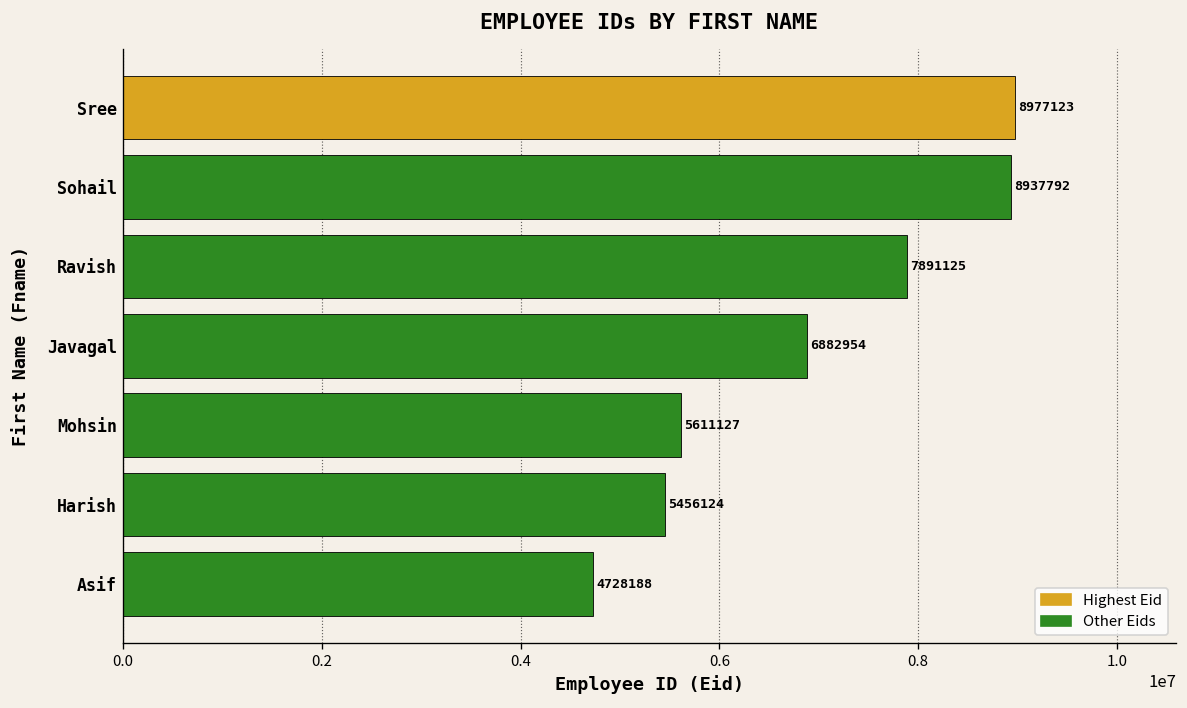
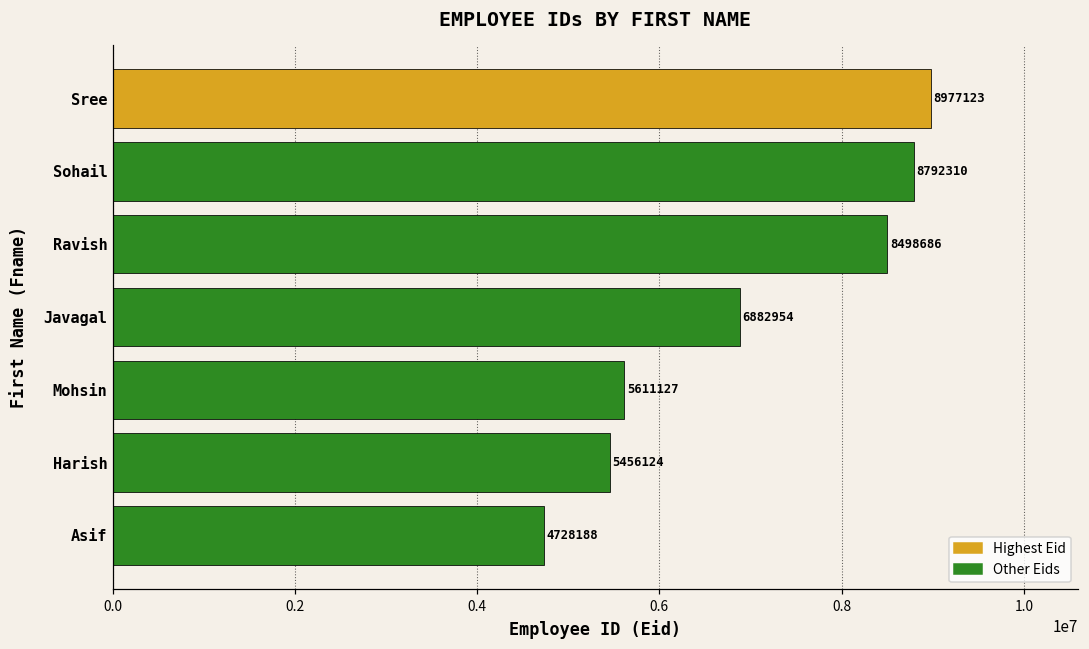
  {
    "Sree": 8977123,
-   "Sohail": 8937792,
-   "Ravish": 7891125,
+   "Sohail": 8792310,
+   "Ravish": 8498686,
    "Javagal": 6882954,
    "Mohsin": 5611127,
    "Harish": 5456124,
    "Asif": 4728188
  }
